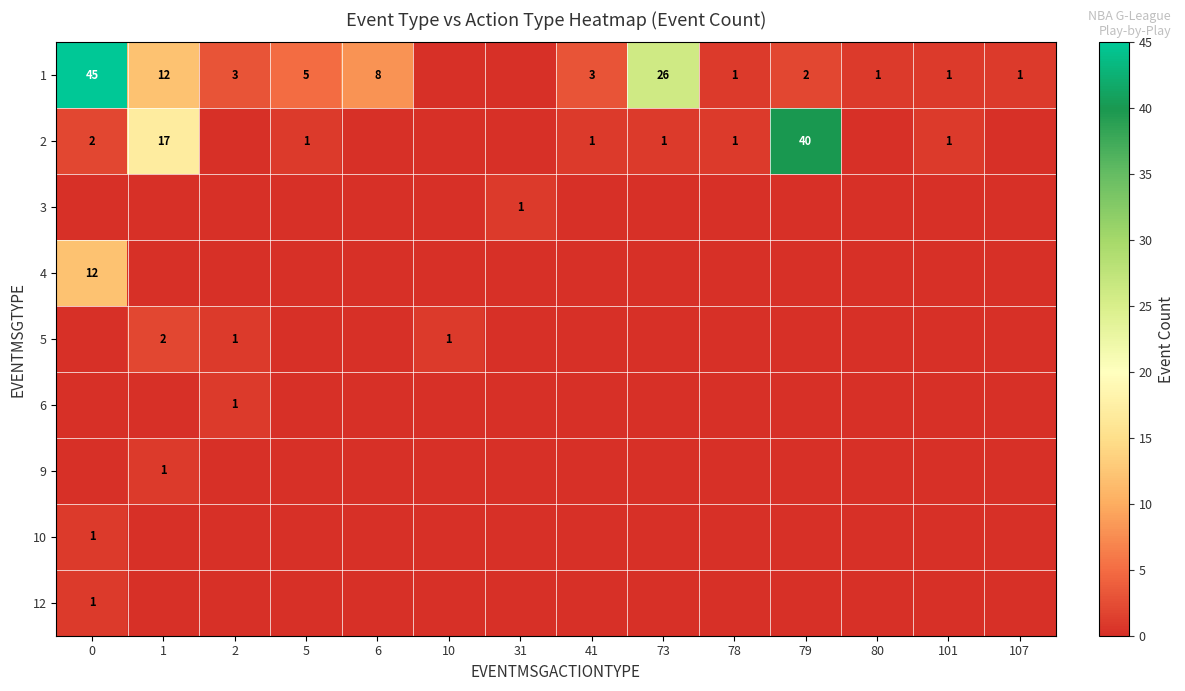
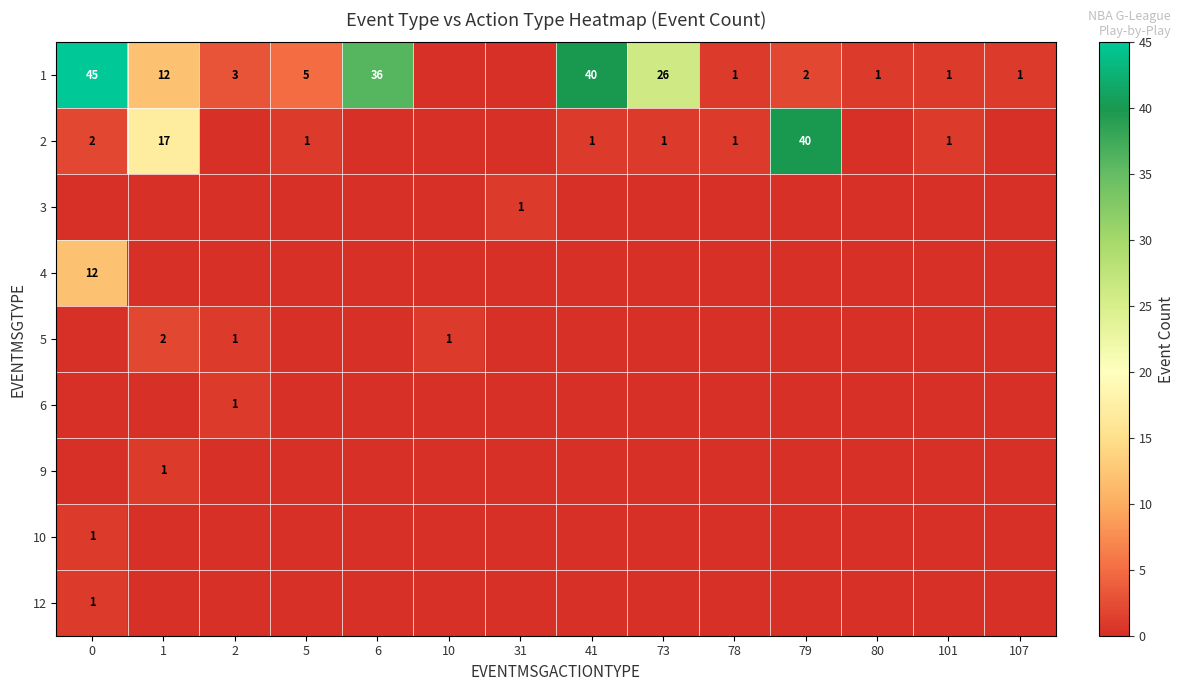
  {
    "1": {
      "0": 45,
      "1": 12,
      "2": 3,
      "5": 5,
-     "6": 8,
-     "41": 3,
+     "6": 36,
+     "41": 40,
      "73": 26,
      "78": 1,
      "79": 2,
      "80": 1,
      "101": 1,
      "107": 1
    },
    "2": {
      "0": 2,
      "1": 17,
      "5": 1,
      "41": 1,
      "73": 1,
      "78": 1,
      "79": 40,
      "101": 1
    },
    "3": {
      "31": 1
    },
    "4": {
      "0": 12
    },
    "5": {
      "1": 2,
      "2": 1,
      "10": 1
    },
    "6": {
      "2": 1
    },
    "9": {
      "1": 1
    },
    "10": {
      "0": 1
    },
    "12": {
      "0": 1
    }
  }
